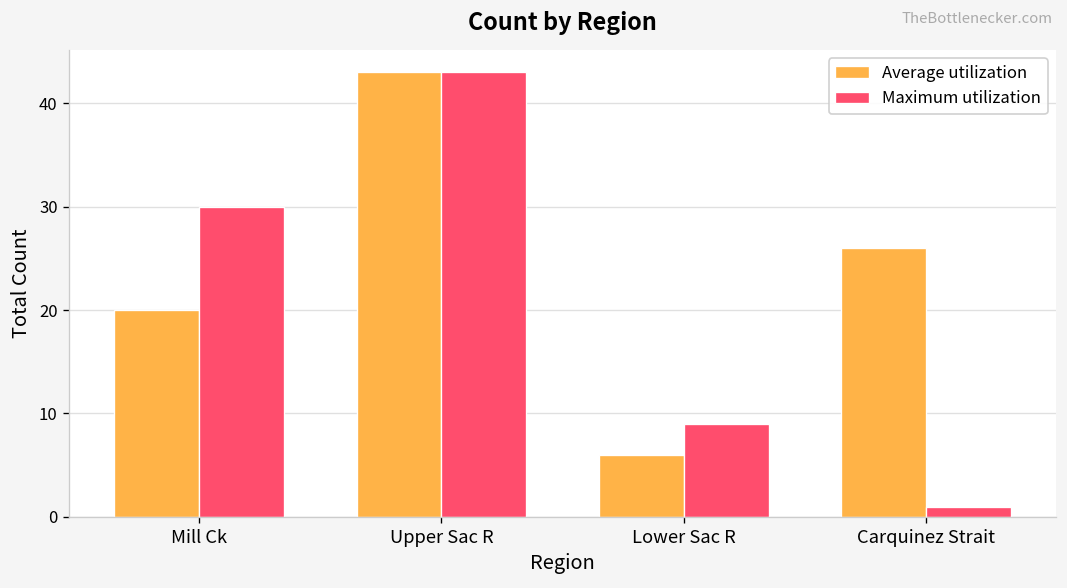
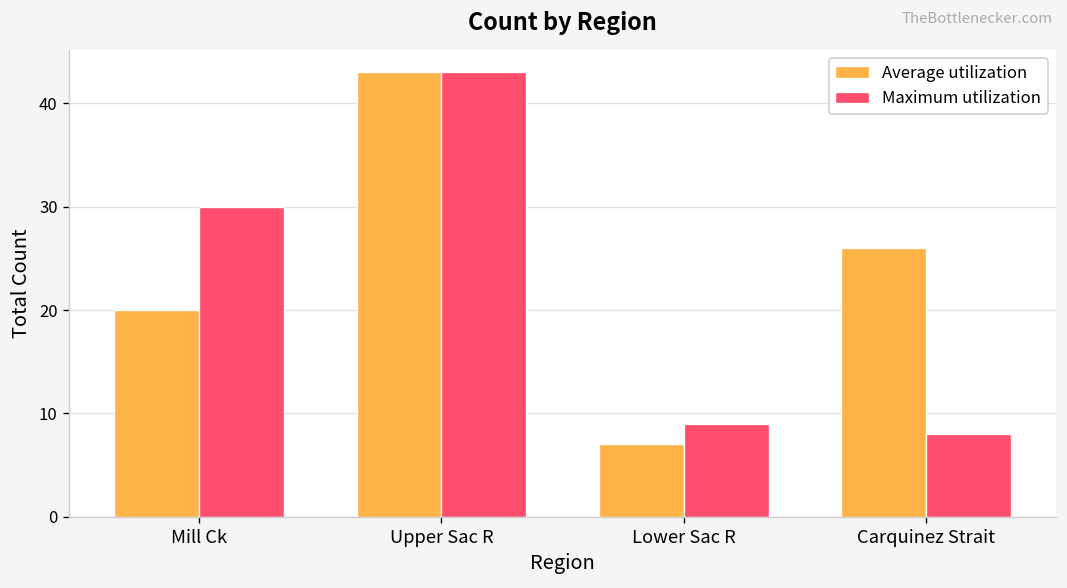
  {
    "Average utilization": {
      "Mill Ck": 20,
      "Upper Sac R": 43,
-     "Lower Sac R": 6,
+     "Lower Sac R": 7,
      "Carquinez Strait": 26
    },
    "Maximum utilization": {
      "Mill Ck": 30,
      "Upper Sac R": 43,
      "Lower Sac R": 9,
-     "Carquinez Strait": 1
+     "Carquinez Strait": 8
    }
  }
